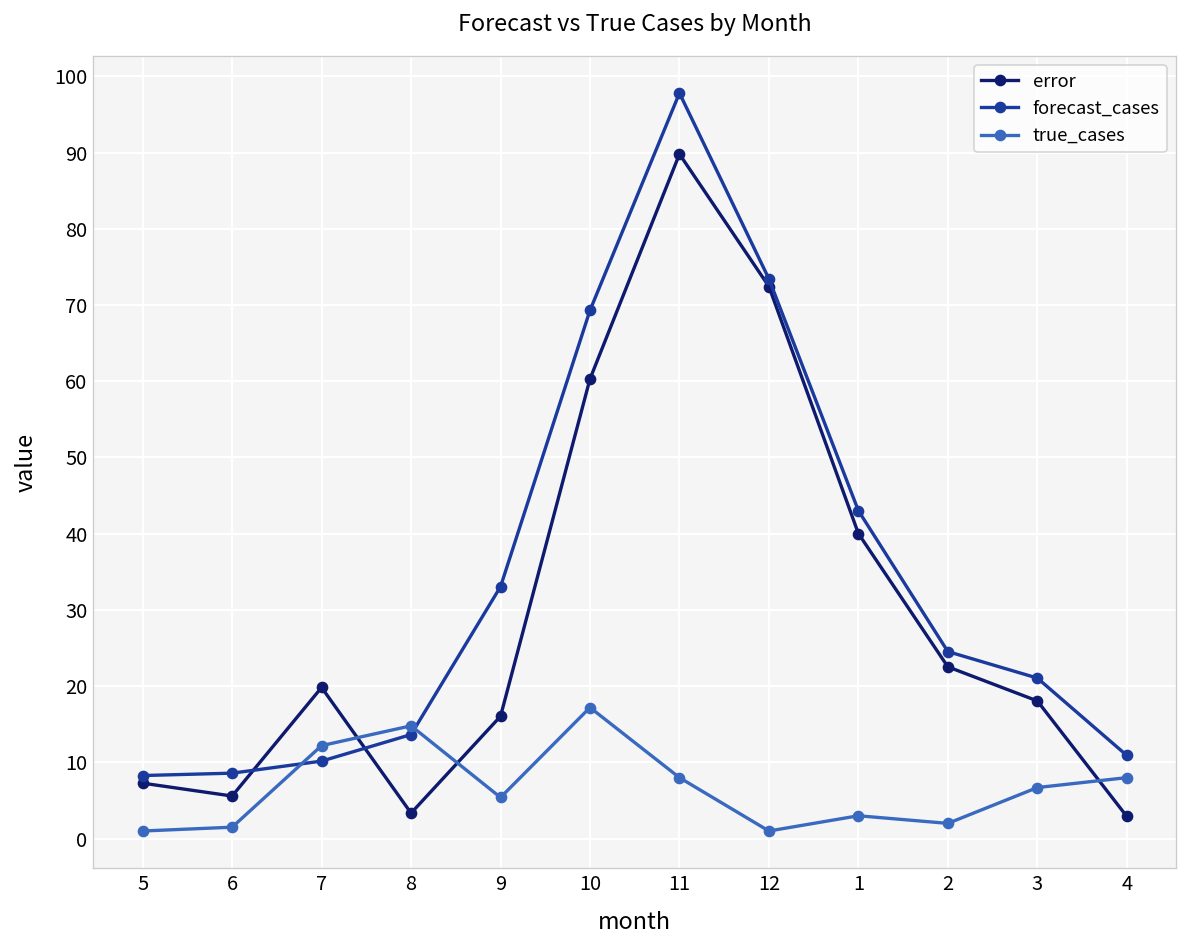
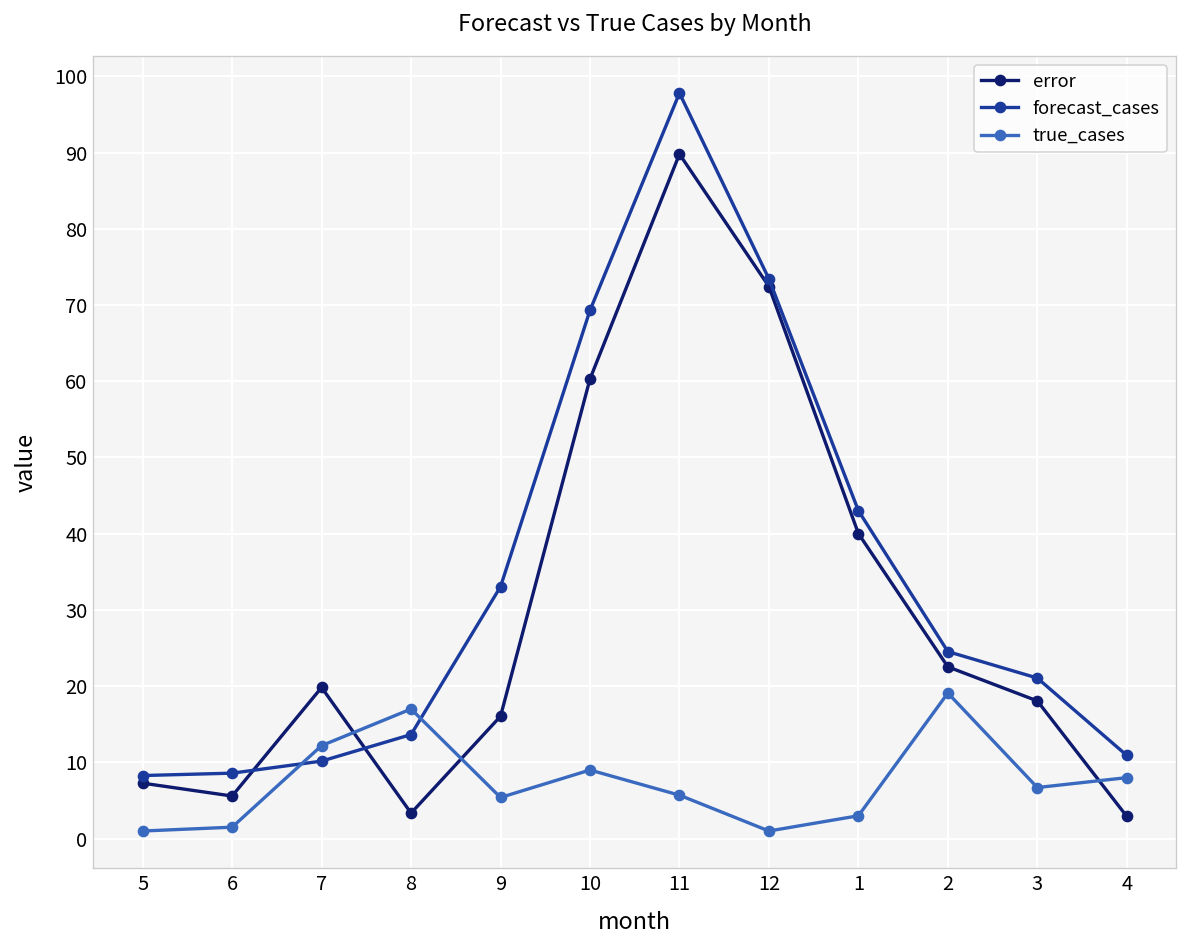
  {
    "true_cases": {
      "5": 1,
      "6": 2,
      "7": 12,
-     "8": 15,
+     "8": 17,
      "9": 5,
-     "10": 17,
-     "11": 8,
+     "10": 9,
+     "11": 6,
      "12": 1,
      "1": 3,
-     "2": 2,
+     "2": 19,
      "3": 7,
      "4": 8
    }
  }
